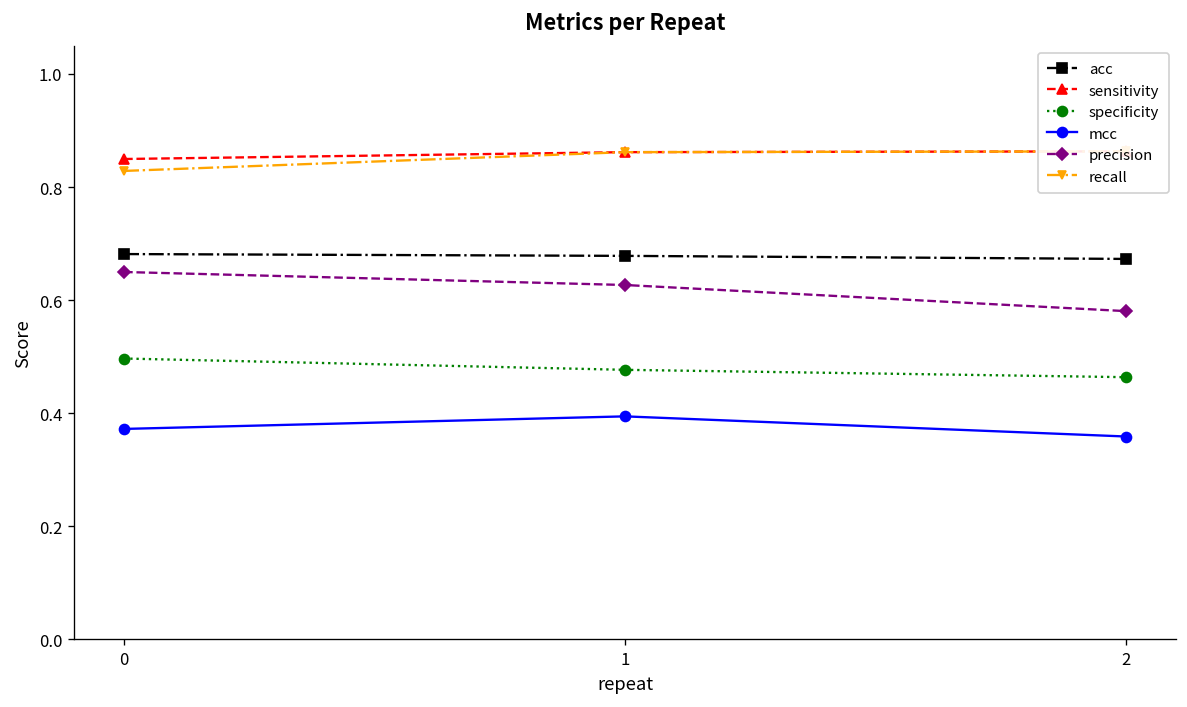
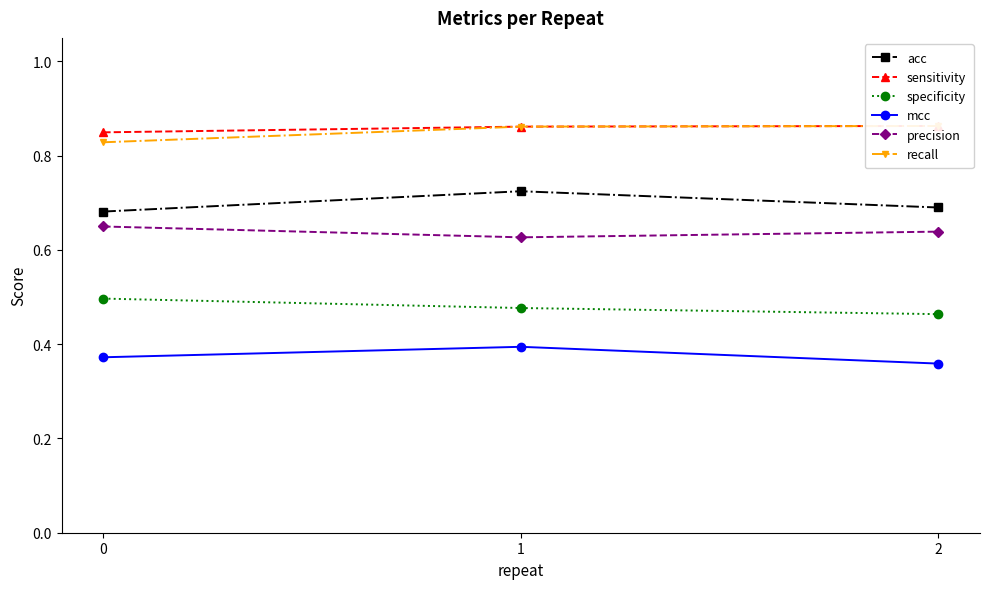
  {
    "acc": {
      "0": 0.68,
-     "1": 0.68,
-     "2": 0.67
+     "1": 0.72,
+     "2": 0.69
    },
    "sensitivity": {
      "0": 0.85
    },
    "specificity": {
      "0": 0.50,
      "1": 0.48,
      "2": 0.46
    },
    "mcc": {
      "0": 0.37,
      "1": 0.39,
      "2": 0.36
    },
    "precision": {
      "0": 0.65,
      "1": 0.63,
-     "2": 0.58
+     "2": 0.64
    },
    "recall": {
      "0": 0.83
    }
  }
